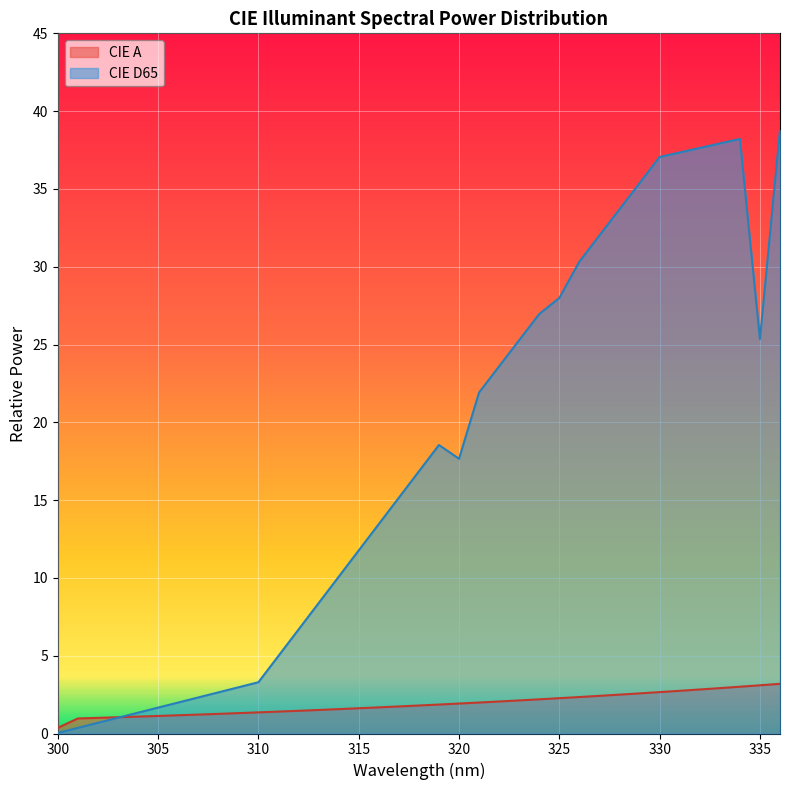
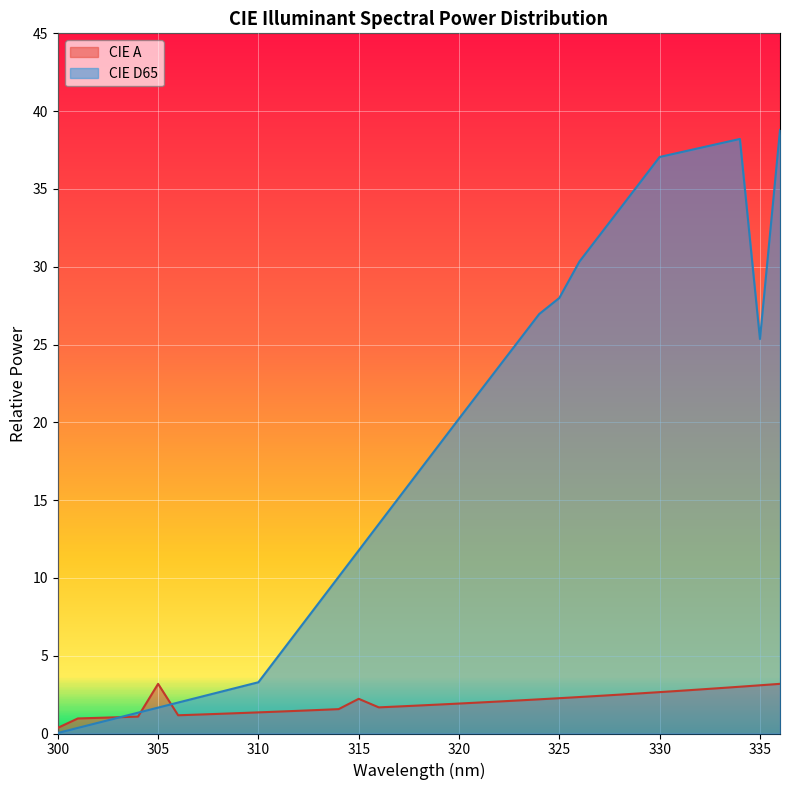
  {
    "CIE A": {
      "300": 0.4,
-     "305": 1.1,
+     "305": 3.2,
      "310": 1.4,
-     "315": 1.6,
+     "315": 2.2,
      "320": 1.9,
      "325": 2.3,
      "330": 2.7,
      "335": 3.1
    },
    "CIE D65": {
      "300": 0.0,
      "305": 1.7,
      "310": 3.3,
      "315": 11.8,
-     "320": 17.7,
+     "320": 20.2,
      "325": 28.0,
      "330": 37.1,
      "335": 25.4
    }
  }
